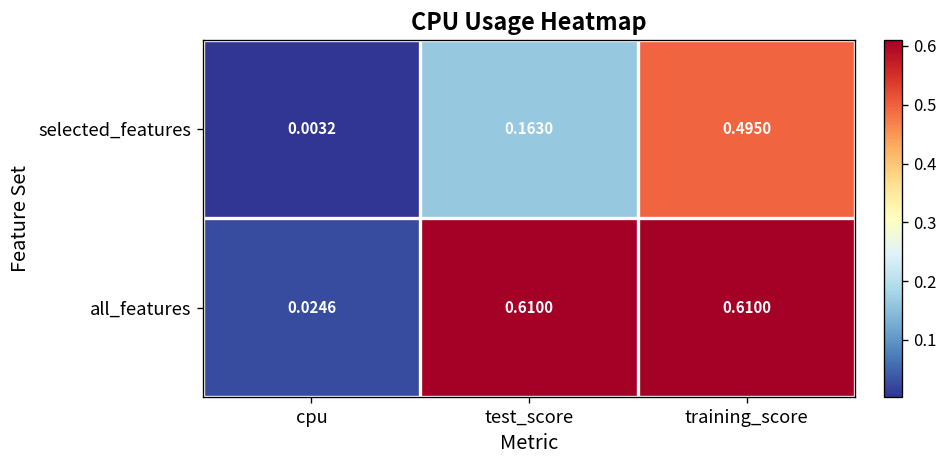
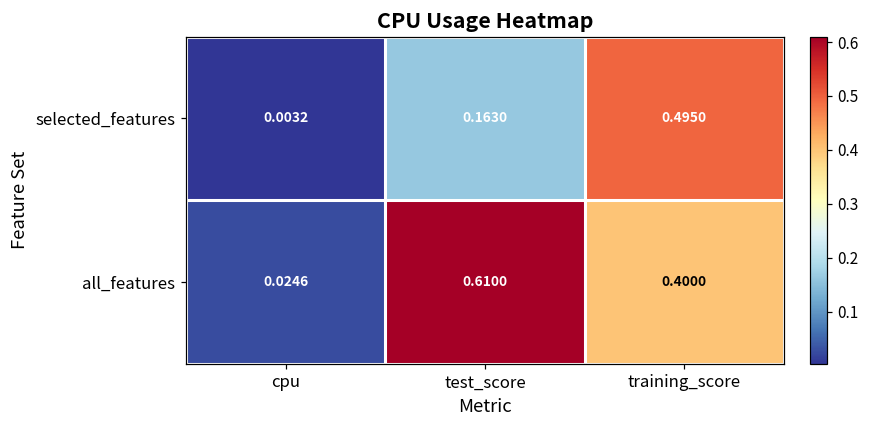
  {
    "selected_features": {
      "cpu": 0.0032,
      "test_score": 0.1630,
      "training_score": 0.4950
    },
    "all_features": {
      "cpu": 0.0246,
      "test_score": 0.6100,
-     "training_score": 0.6100
+     "training_score": 0.4000
    }
  }
